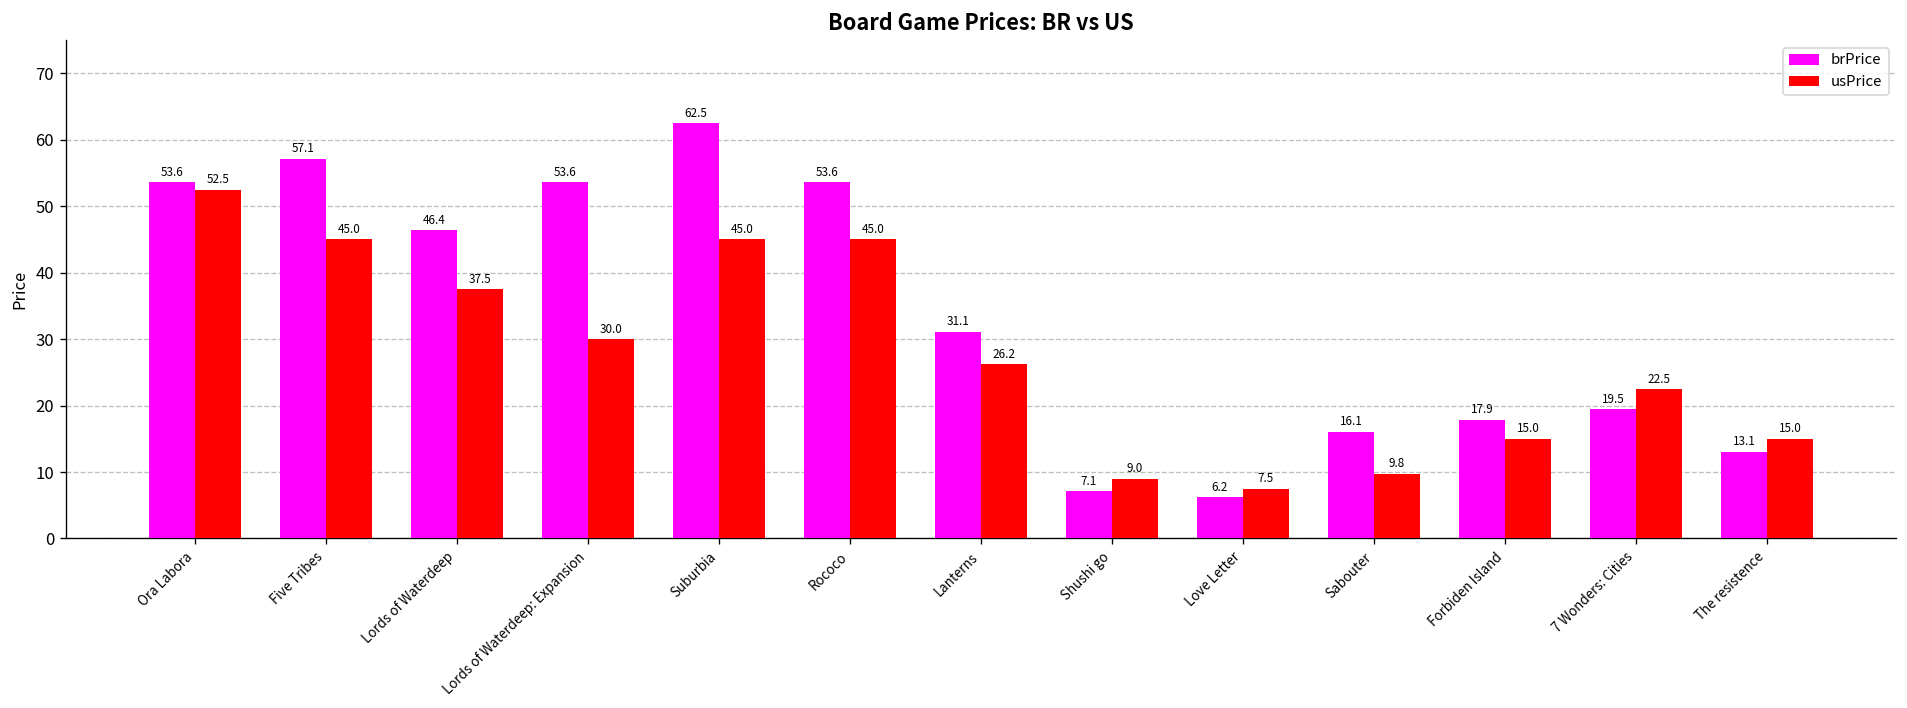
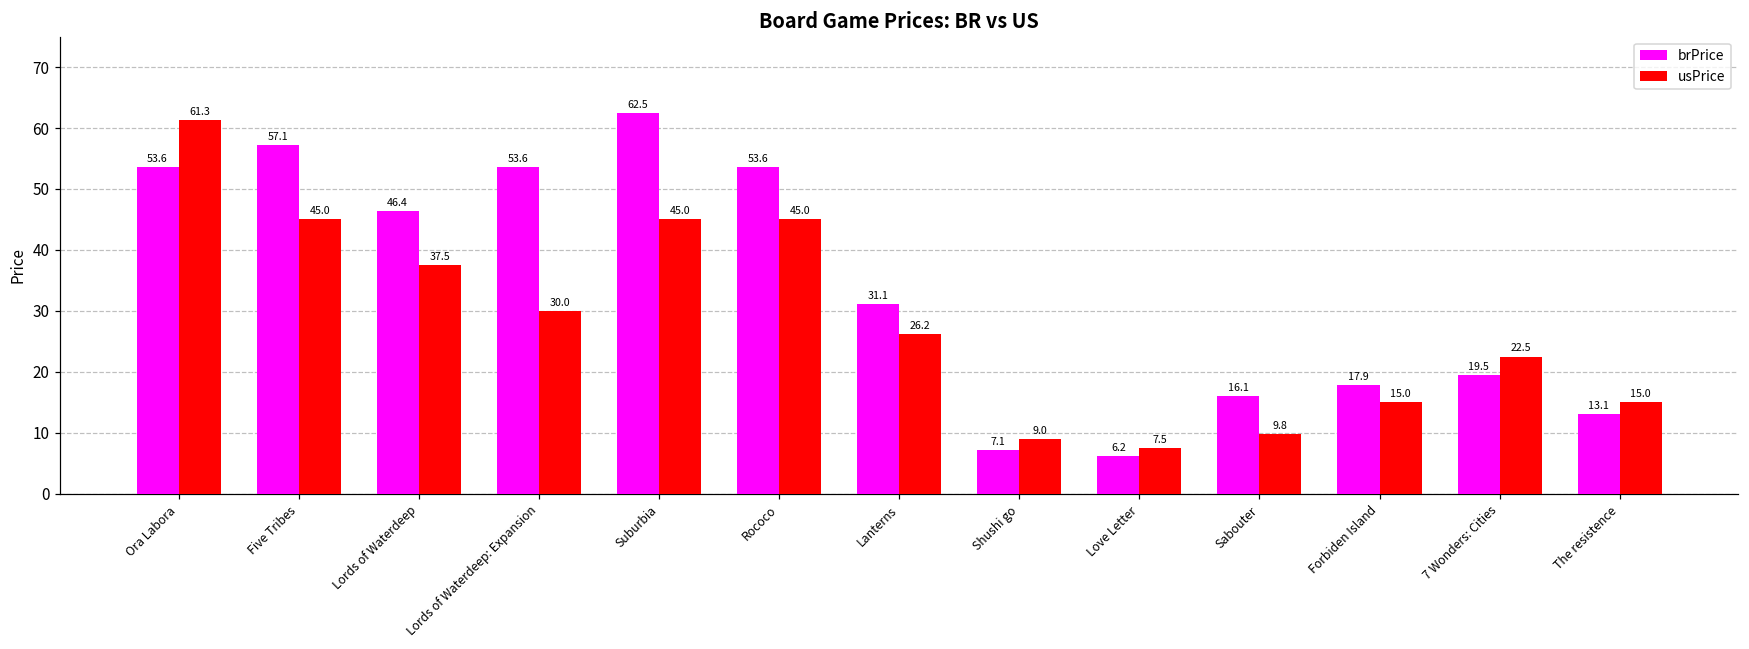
  {
    "brPrice": {
      "Ora Labora": 53.6,
      "Five Tribes": 57.1,
      "Lords of Waterdeep": 46.4,
      "Lords of Waterdeep: Expansion": 53.6,
      "Suburbia": 62.5,
      "Rococo": 53.6,
      "Lanterns": 31.1,
      "Shushi go": 7.1,
      "Love Letter": 6.2,
      "Sabouter": 16.1,
      "Forbiden Island": 17.9,
      "7 Wonders: Cities": 19.5,
      "The resistence": 13.1
    },
    "usPrice": {
-     "Ora Labora": 52.5,
+     "Ora Labora": 61.3,
      "Five Tribes": 45.0,
      "Lords of Waterdeep": 37.5,
      "Lords of Waterdeep: Expansion": 30.0,
      "Suburbia": 45.0,
      "Rococo": 45.0,
      "Lanterns": 26.2,
      "Shushi go": 9.0,
      "Love Letter": 7.5,
      "Sabouter": 9.8,
      "Forbiden Island": 15.0,
      "7 Wonders: Cities": 22.5,
      "The resistence": 15.0
    }
  }
